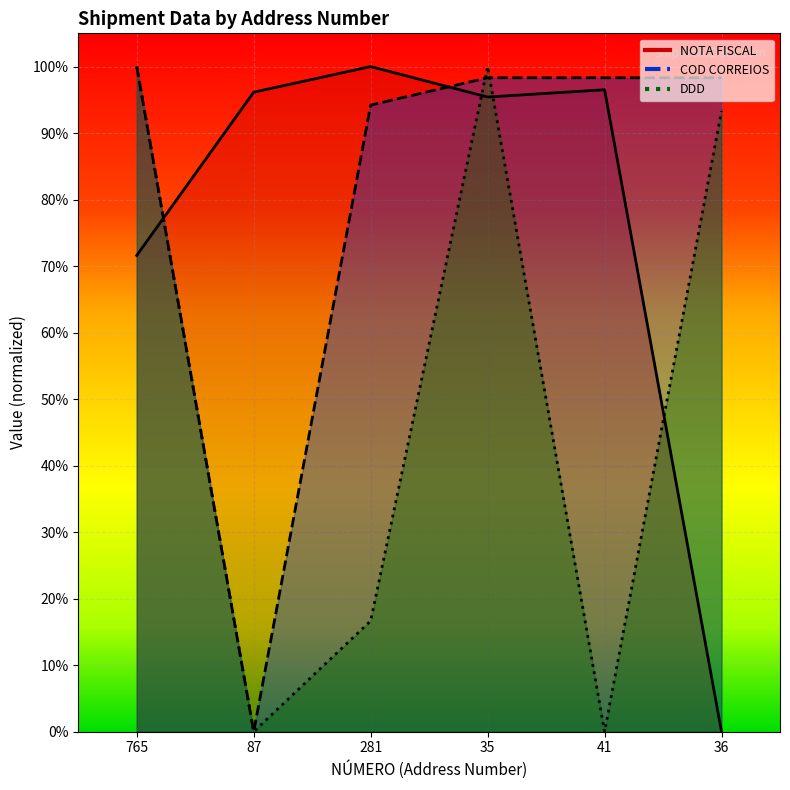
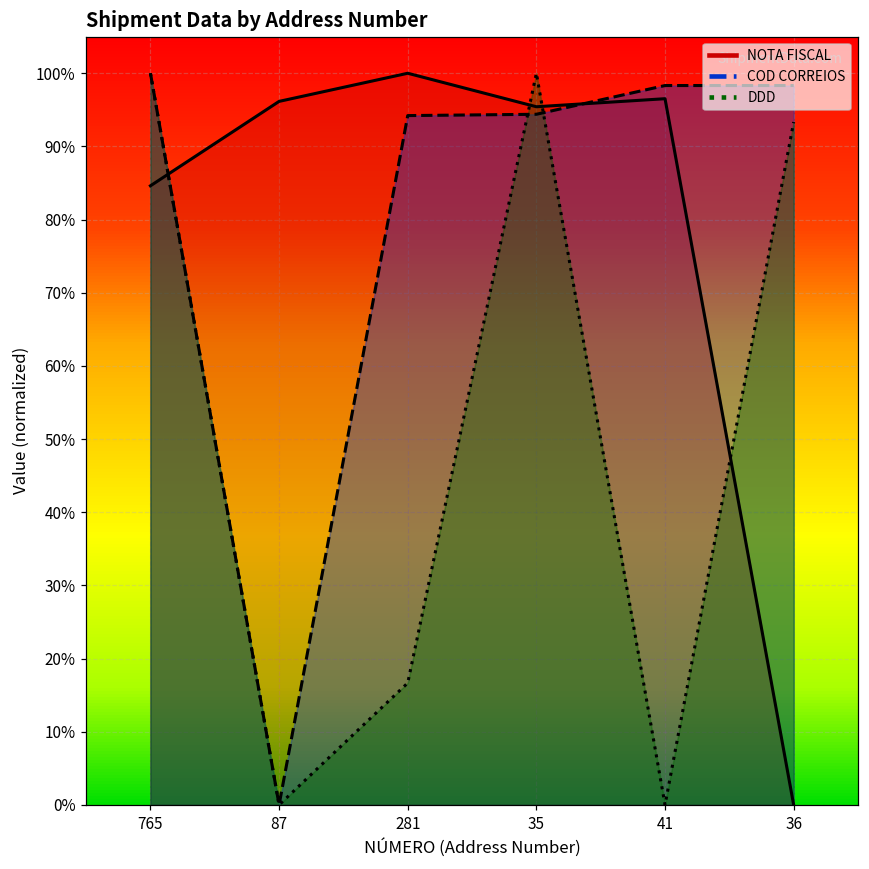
  {
    "NOTA FISCAL": {
-     "765": "72%",
+     "765": "85%",
      "87": "96%",
      "281": "100%",
      "35": "95%",
      "41": "97%",
      "36": "0%"
    },
    "COD CORREIOS": {
      "281": "94%",
-     "35": "98%",
+     "35": "94%",
      "41": "98%"
    },
    "DDD": {
      "281": "17%",
      "35": "100%",
      "41": "0%",
      "36": "93%"
    }
  }
